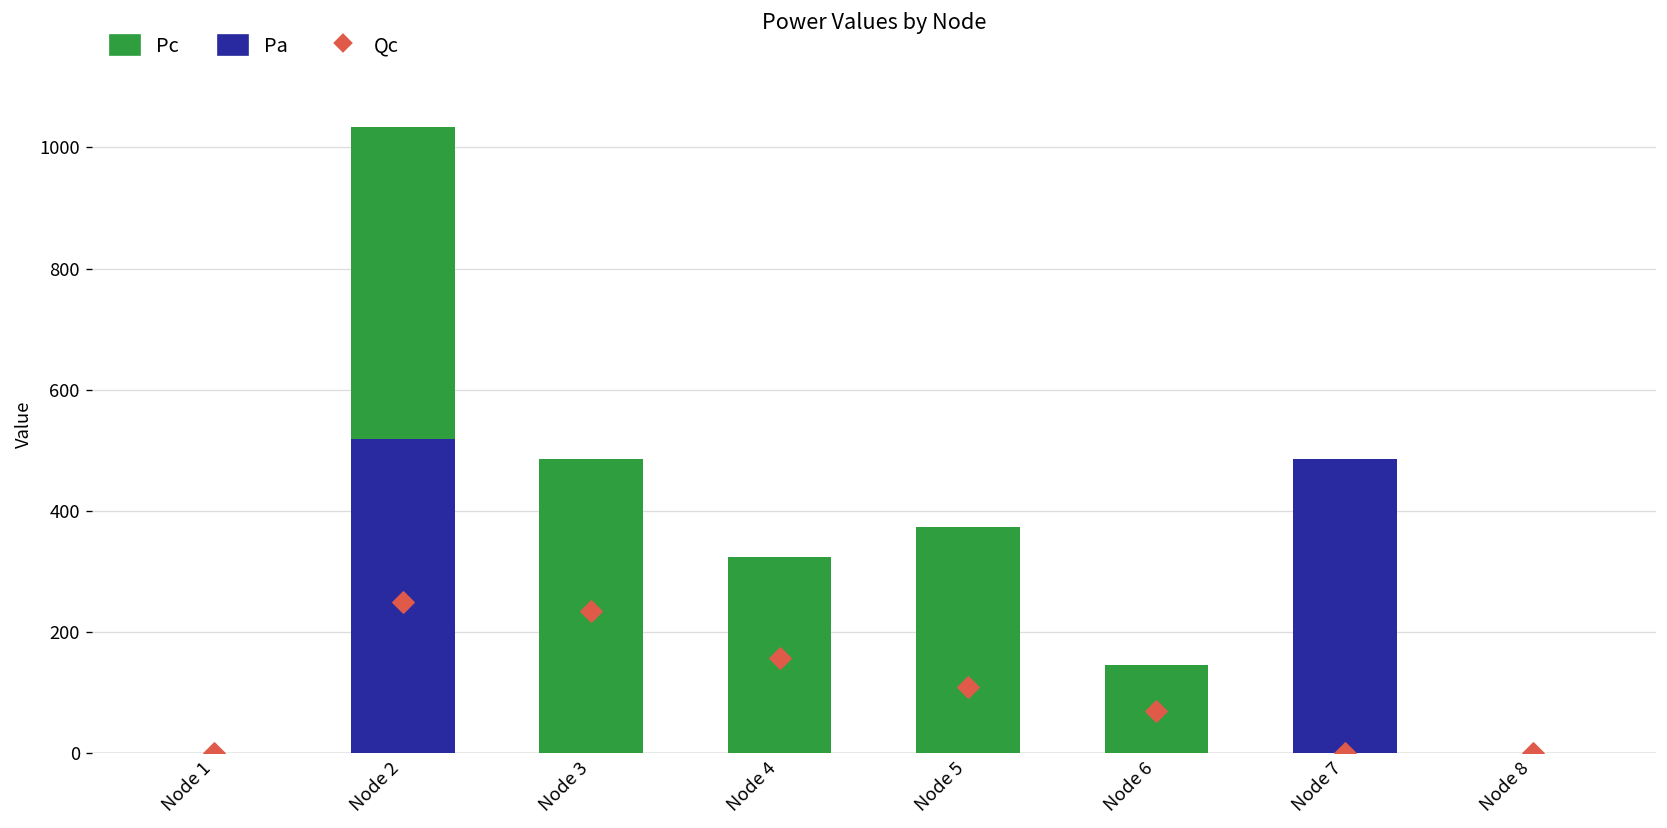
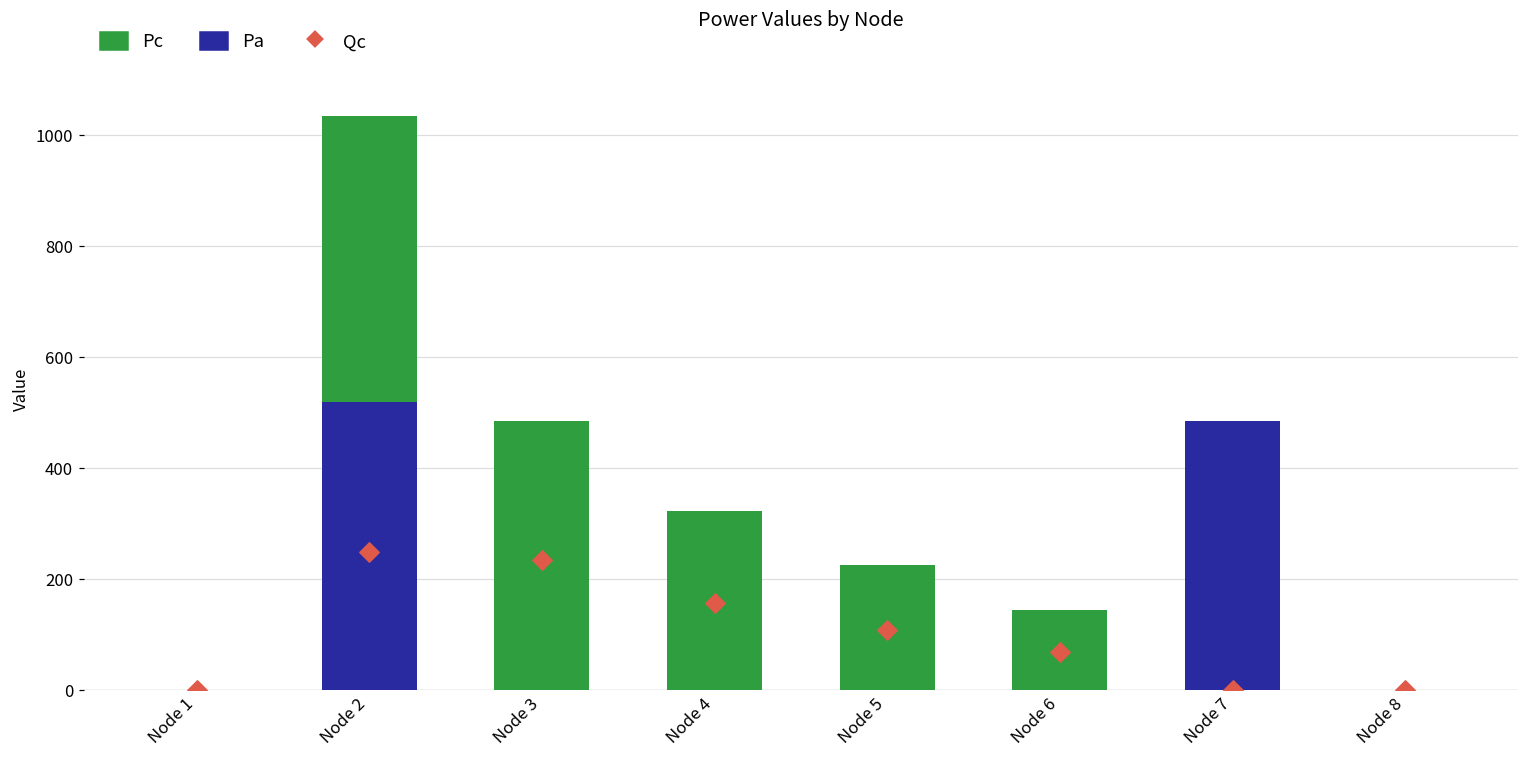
  {
    "Pa": {
      "Node 1": 0,
      "Node 2": 520,
      "Node 3": 0,
      "Node 4": 0,
      "Node 5": 0,
      "Node 6": 0,
      "Node 7": 490,
      "Node 8": 0
    },
    "Pc": {
      "Node 1": 0,
      "Node 2": 520,
      "Node 3": 490,
      "Node 4": 320,
-     "Node 5": 370,
+     "Node 5": 230,
      "Node 6": 150,
      "Node 7": 0,
      "Node 8": 0
    }
  }
